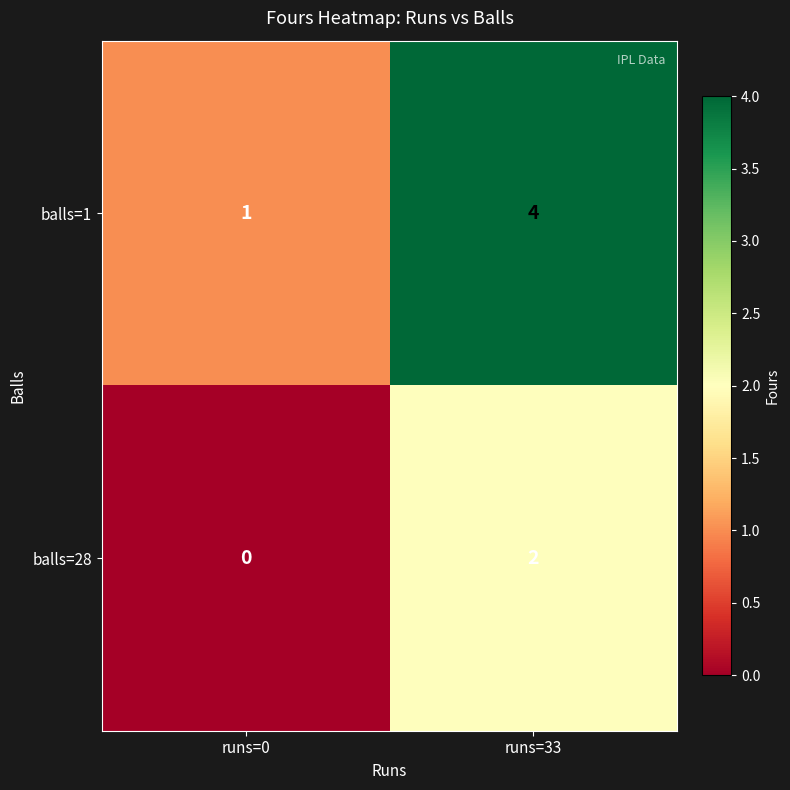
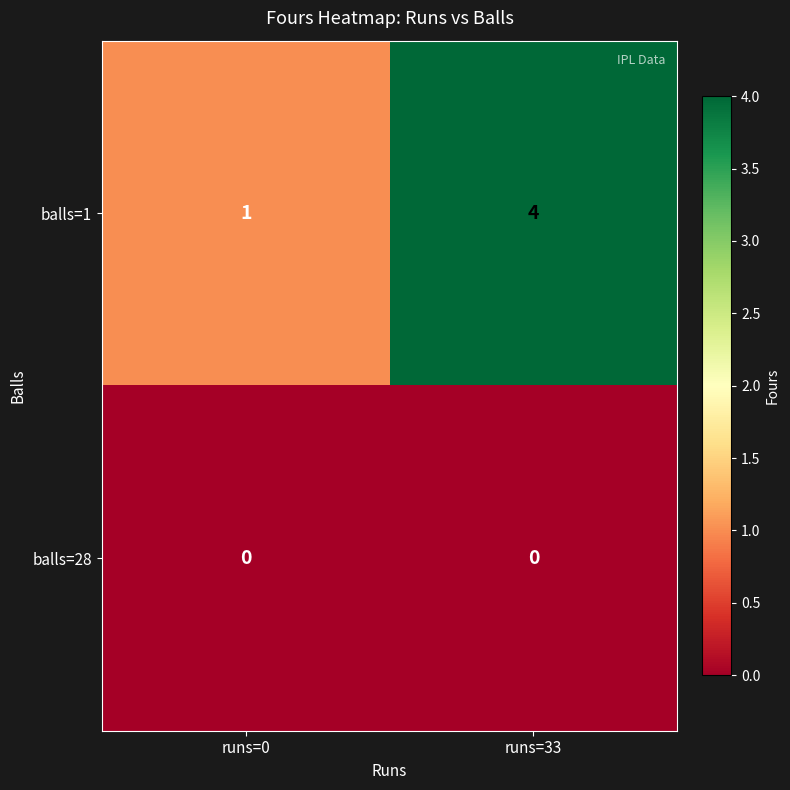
  {
    "balls=1": {
      "runs=0": 1
    },
    "balls=28": {
      "runs=0": 0,
-     "runs=33": 2
+     "runs=33": 0
    }
  }
